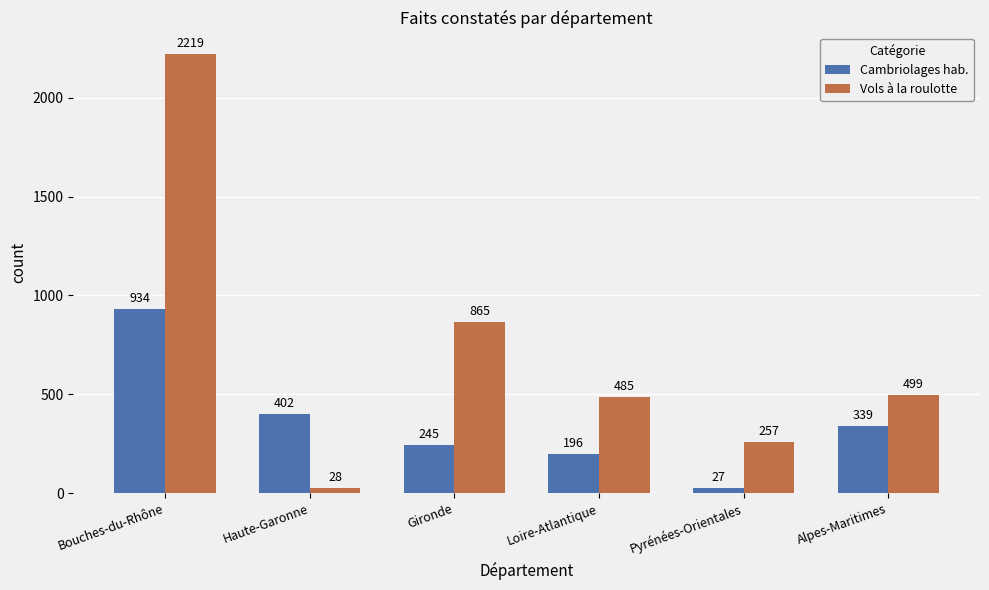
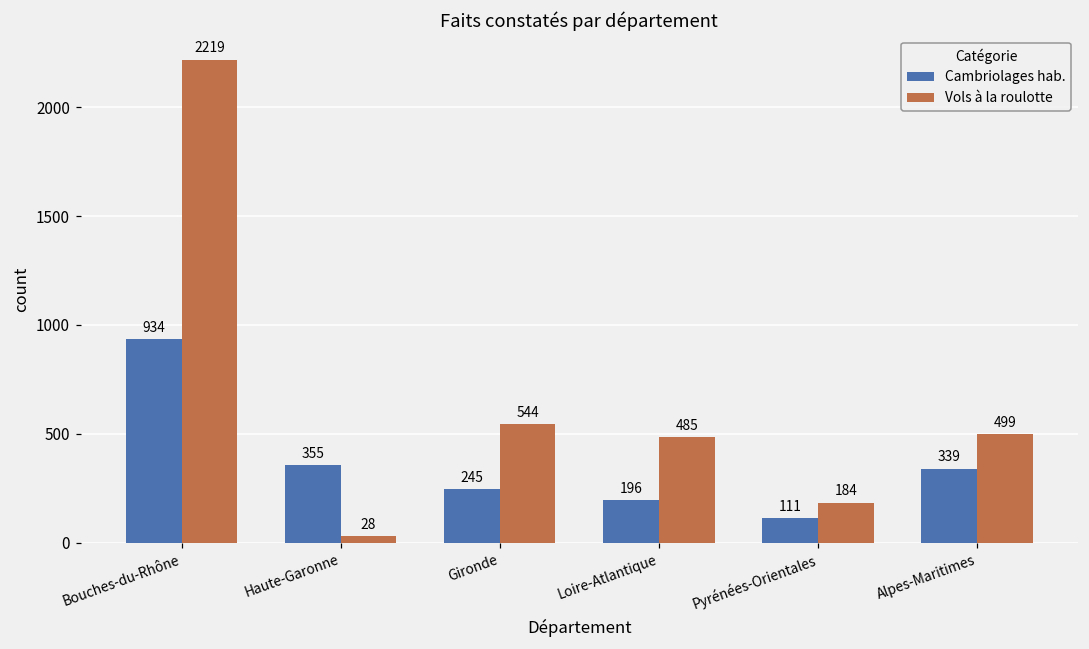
  {
    "Cambriolages hab.": {
      "Bouches-du-Rhône": 934,
-     "Haute-Garonne": 402,
+     "Haute-Garonne": 355,
      "Gironde": 245,
      "Loire-Atlantique": 196,
-     "Pyrénées-Orientales": 27,
+     "Pyrénées-Orientales": 111,
      "Alpes-Maritimes": 339
    },
    "Vols à la roulotte": {
      "Bouches-du-Rhône": 2219,
      "Haute-Garonne": 28,
-     "Gironde": 865,
+     "Gironde": 544,
      "Loire-Atlantique": 485,
-     "Pyrénées-Orientales": 257,
+     "Pyrénées-Orientales": 184,
      "Alpes-Maritimes": 499
    }
  }
